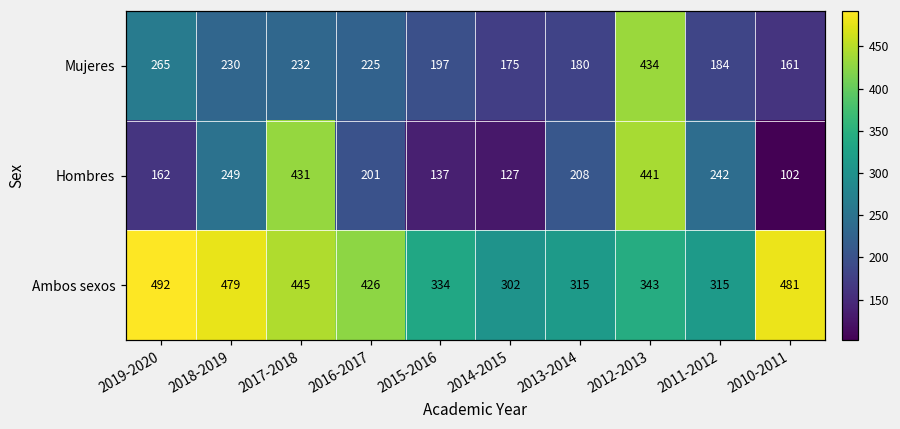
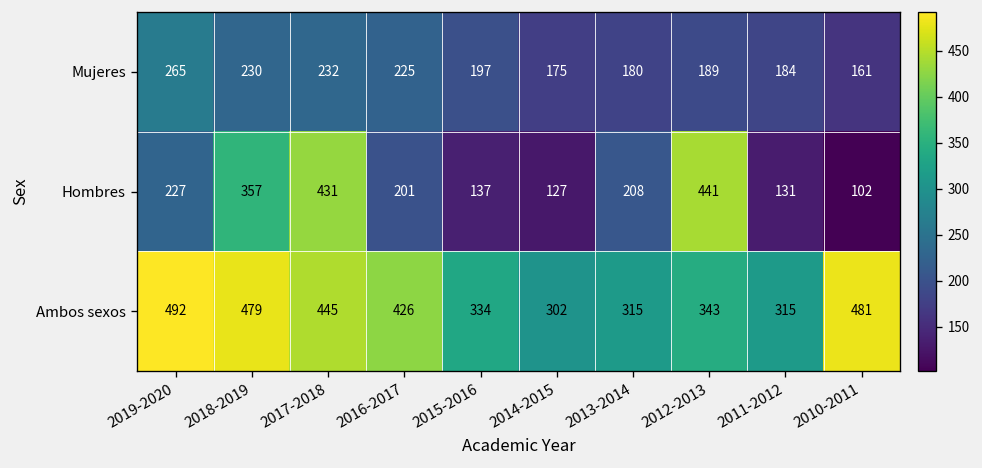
  {
    "Mujeres": {
      "2019-2020": 265,
      "2018-2019": 230,
      "2017-2018": 232,
      "2016-2017": 225,
      "2015-2016": 197,
      "2014-2015": 175,
      "2013-2014": 180,
-     "2012-2013": 434,
+     "2012-2013": 189,
      "2011-2012": 184,
      "2010-2011": 161
    },
    "Hombres": {
-     "2019-2020": 162,
-     "2018-2019": 249,
+     "2019-2020": 227,
+     "2018-2019": 357,
      "2017-2018": 431,
      "2016-2017": 201,
      "2015-2016": 137,
      "2014-2015": 127,
      "2013-2014": 208,
      "2012-2013": 441,
-     "2011-2012": 242,
+     "2011-2012": 131,
      "2010-2011": 102
    },
    "Ambos sexos": {
      "2019-2020": 492,
      "2018-2019": 479,
      "2017-2018": 445,
      "2016-2017": 426,
      "2015-2016": 334,
      "2014-2015": 302,
      "2013-2014": 315,
      "2012-2013": 343,
      "2011-2012": 315,
      "2010-2011": 481
    }
  }
